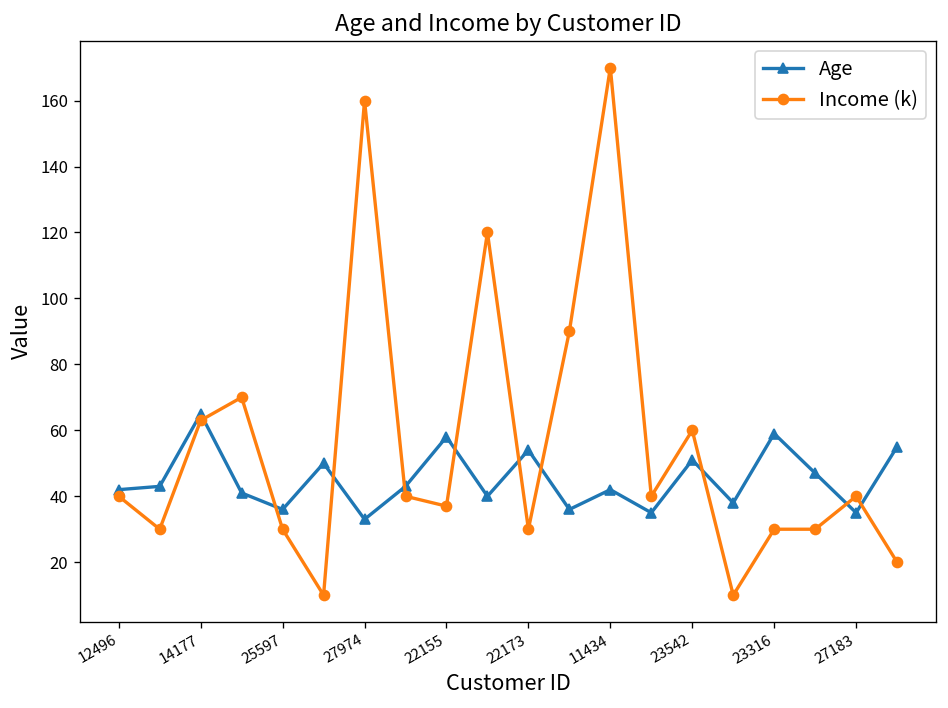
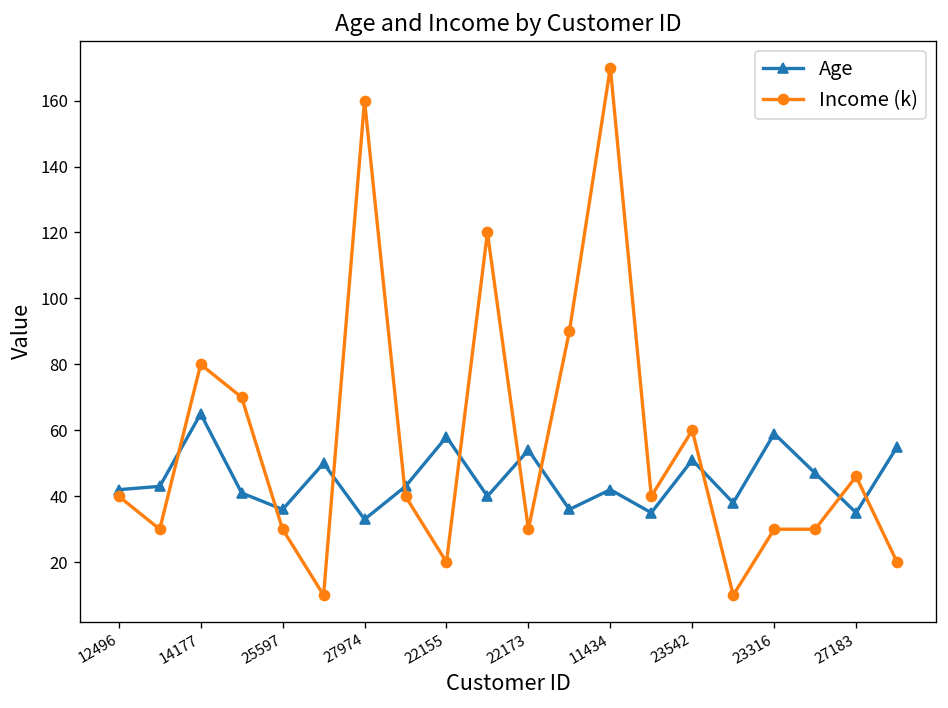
  {
    "Age": {
      "12496": 42,
      "14177": 65,
      "25597": 36,
      "27974": 33,
      "22155": 58,
      "22173": 54,
      "11434": 42,
      "23542": 51,
      "23316": 59,
      "27183": 35
    },
    "Income (k)": {
      "12496": 40,
-     "14177": 63,
+     "14177": 80,
      "25597": 30,
      "27974": 160,
-     "22155": 37,
+     "22155": 20,
      "22173": 30,
      "11434": 170,
      "23542": 60,
      "23316": 30,
-     "27183": 40
+     "27183": 46
    }
  }
